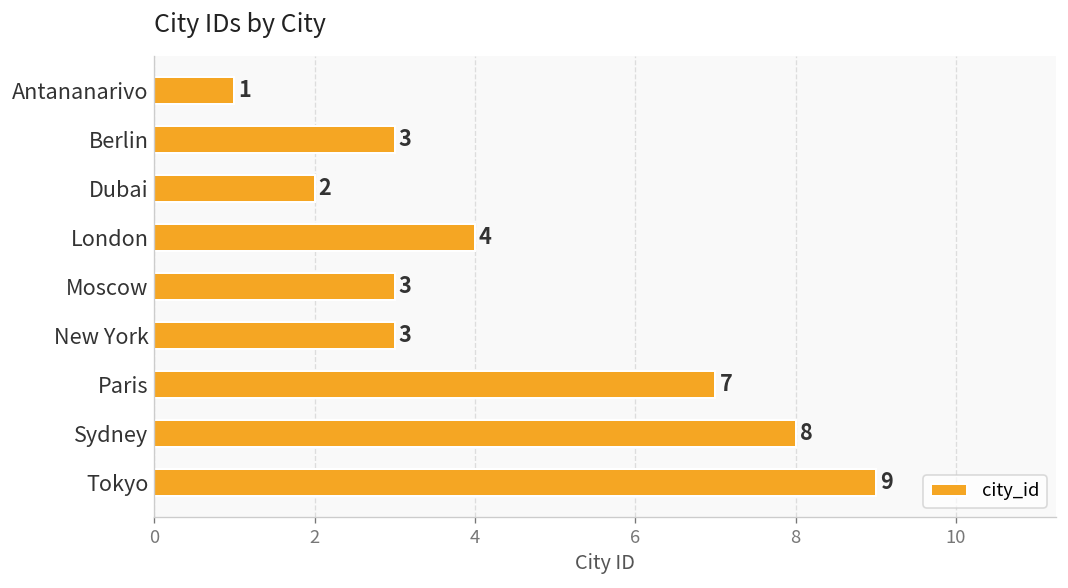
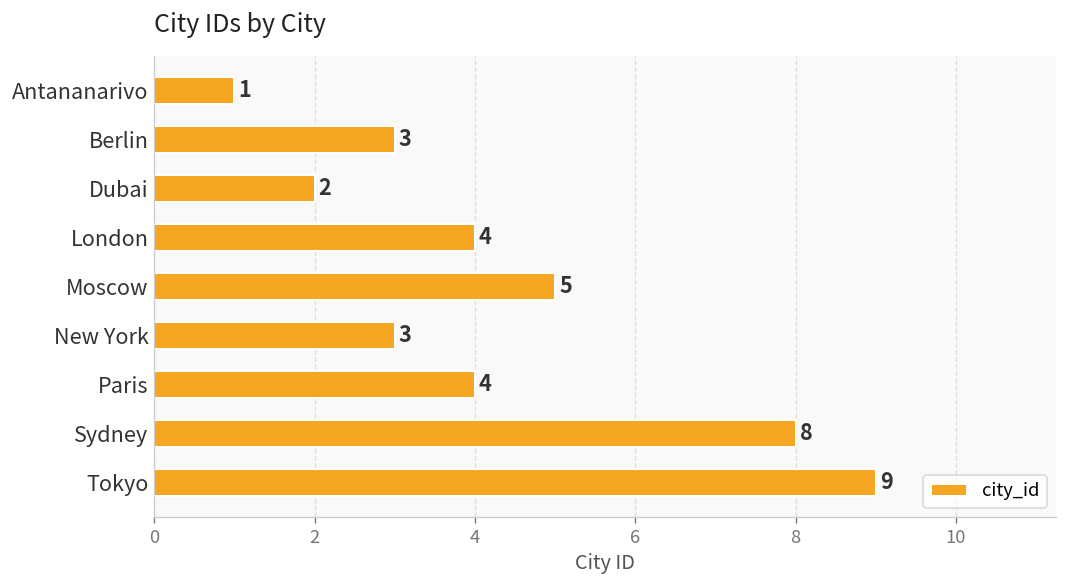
  {
    "Antananarivo": 1,
    "Berlin": 3,
    "Dubai": 2,
    "London": 4,
-   "Moscow": 3,
+   "Moscow": 5,
    "New York": 3,
-   "Paris": 7,
+   "Paris": 4,
    "Sydney": 8,
    "Tokyo": 9
  }
